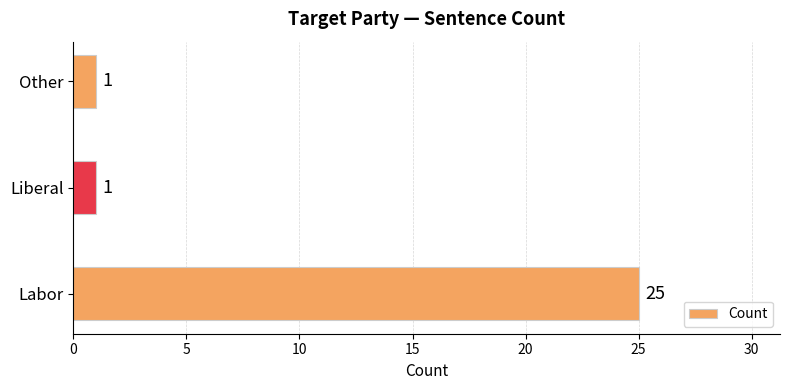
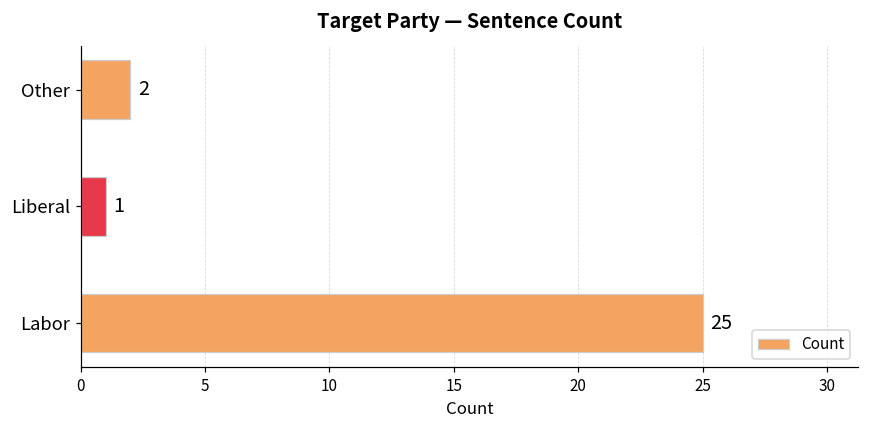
  {
-   "Other": 1,
+   "Other": 2,
    "Liberal": 1,
    "Labor": 25
  }
